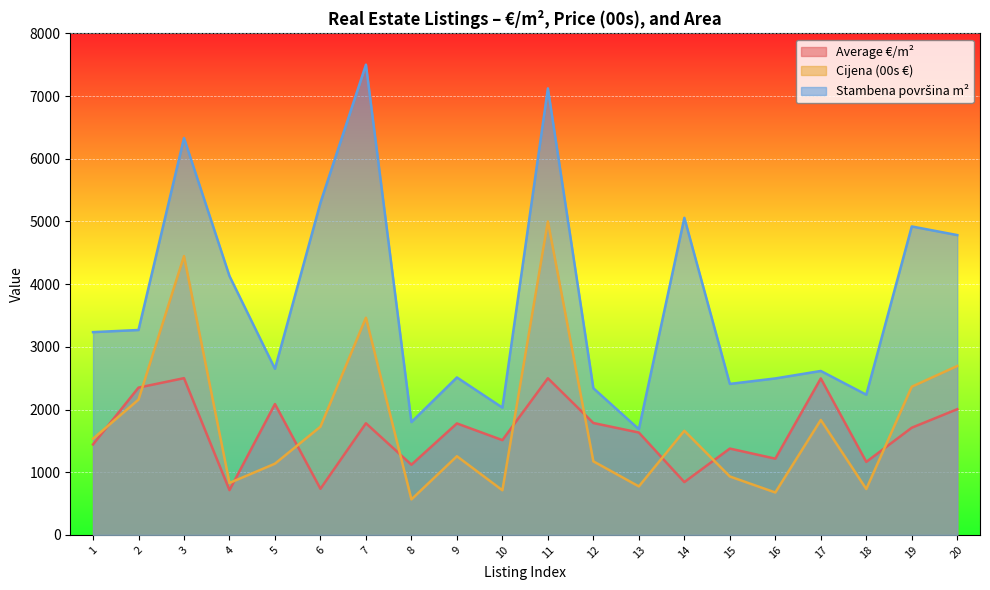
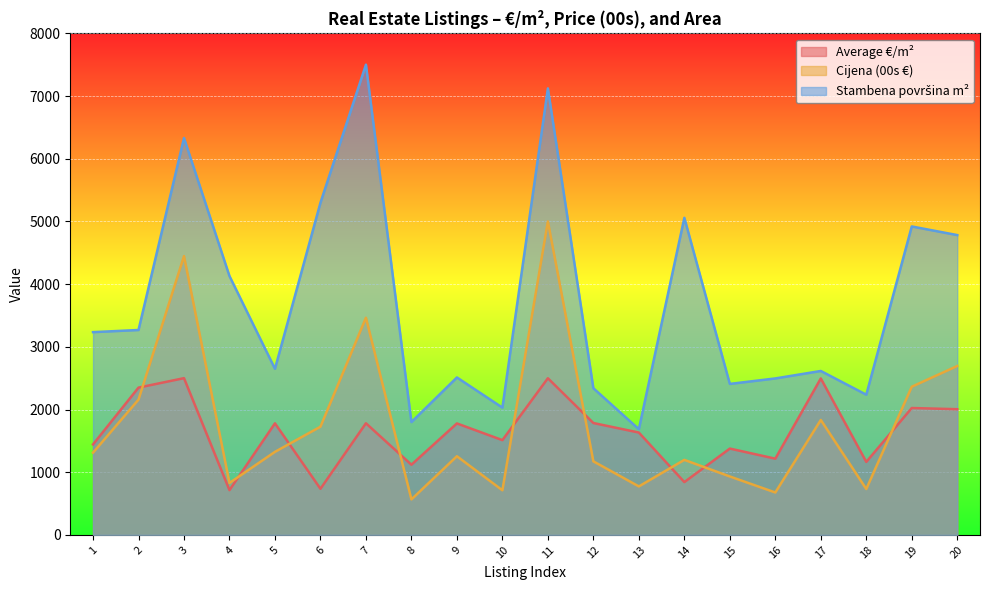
  {
    "Average €/m²": {
      "1": 1400,
      "2": 2300,
      "3": 2500,
      "4": 700,
-     "5": 2100,
+     "5": 1800,
      "6": 700,
      "7": 1800,
      "8": 1100,
      "9": 1800,
      "10": 1500,
      "11": 2500,
      "12": 1800,
      "13": 1600,
      "14": 800,
      "15": 1400,
      "16": 1200,
      "17": 2500,
      "18": 1200,
-     "19": 1700,
+     "19": 2000,
      "20": 2000
    },
    "Cijena (00s €)": {
-     "1": 1500,
+     "1": 1300,
      "2": 2200,
      "3": 4400,
      "4": 800,
-     "5": 1100,
+     "5": 1300,
      "6": 1700,
      "7": 3500,
      "8": 600,
      "9": 1300,
      "10": 700,
      "11": 5000,
      "12": 1200,
      "13": 800,
-     "14": 1700,
+     "14": 1200,
      "15": 900,
      "16": 700,
      "17": 1800,
      "18": 700,
      "19": 2400,
      "20": 2700
    },
    "Stambena površina m²": {
      "1": 3200,
      "2": 3300,
      "3": 6300,
      "4": 4100,
      "5": 2600,
      "6": 5300,
      "7": 7500,
      "8": 1800,
      "9": 2500,
      "10": 2000,
      "11": 7100,
      "12": 2300,
      "13": 1700,
      "14": 5100,
      "15": 2400,
      "16": 2500,
      "17": 2600,
      "18": 2200,
      "19": 4900,
      "20": 4800
    }
  }
